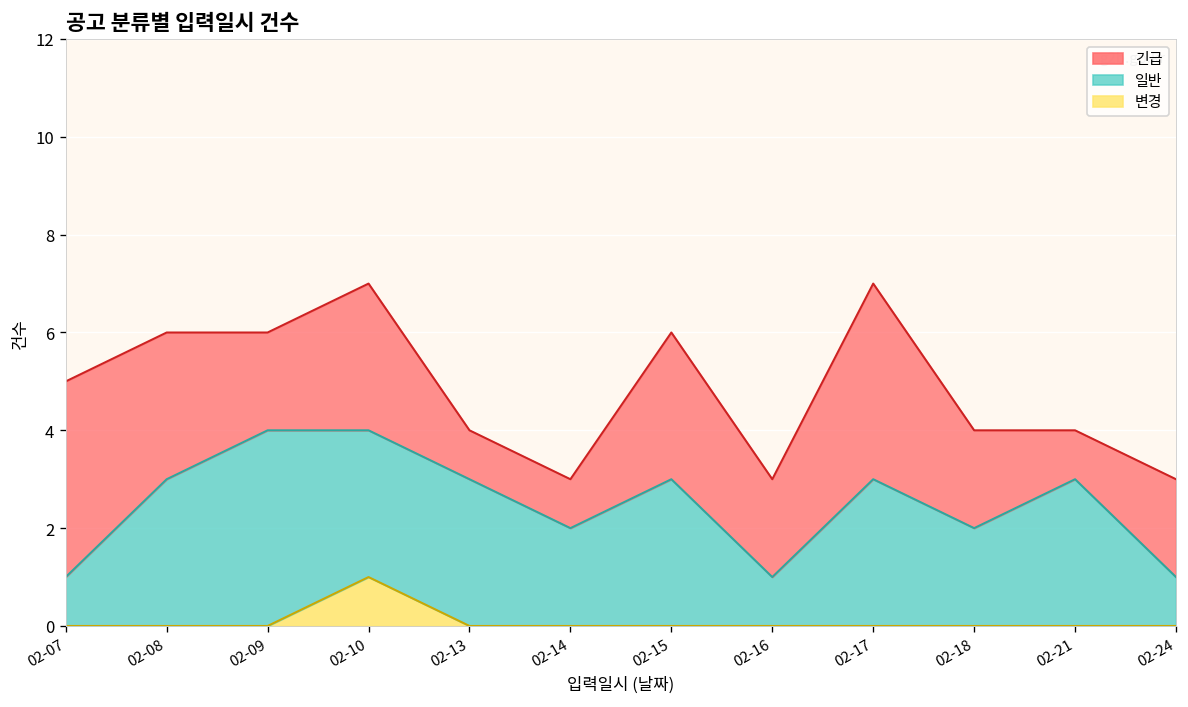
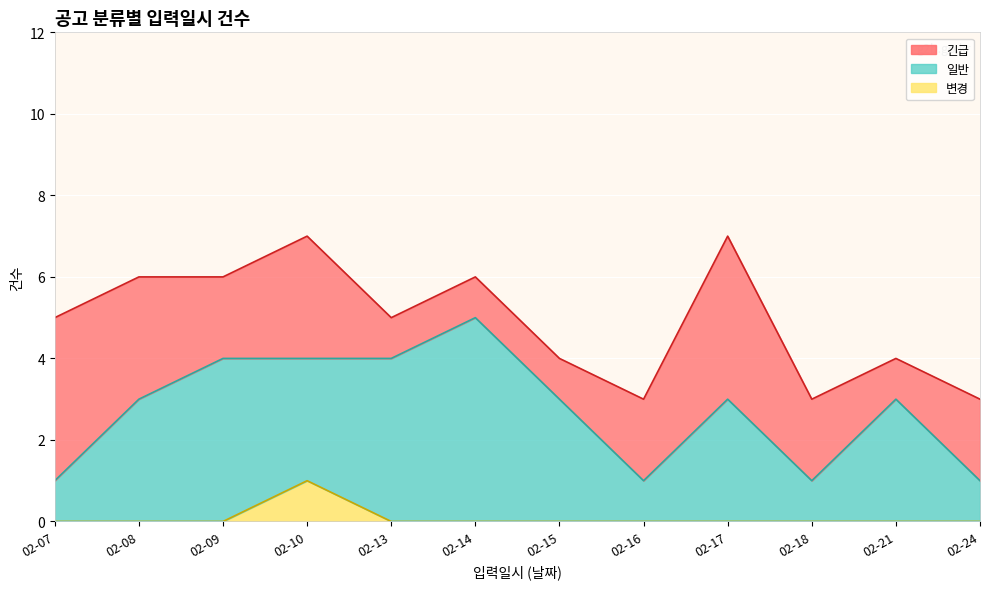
  {
    "변경": {
      "02-07": 0,
      "02-08": 0,
      "02-09": 0,
      "02-10": 1,
      "02-13": 0,
      "02-14": 0,
      "02-15": 0,
      "02-16": 0,
      "02-17": 0,
      "02-18": 0,
      "02-21": 0,
      "02-24": 0
    },
    "일반": {
      "02-07": 1,
      "02-08": 3,
      "02-09": 4,
      "02-10": 4,
-     "02-13": 3,
-     "02-14": 2,
+     "02-13": 4,
+     "02-14": 5,
      "02-15": 3,
      "02-16": 1,
      "02-17": 3,
-     "02-18": 2,
+     "02-18": 1,
      "02-21": 3,
      "02-24": 1
    },
    "긴급": {
      "02-07": 4,
      "02-08": 3,
      "02-09": 2,
      "02-10": 3,
      "02-13": 1,
      "02-14": 1,
-     "02-15": 3,
+     "02-15": 1,
      "02-16": 2,
      "02-17": 4,
      "02-18": 2,
      "02-21": 1,
      "02-24": 2
    }
  }
